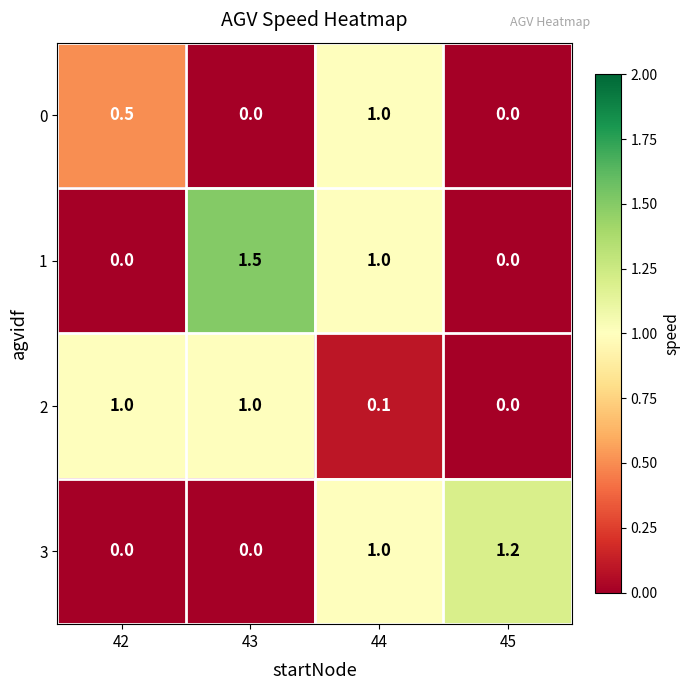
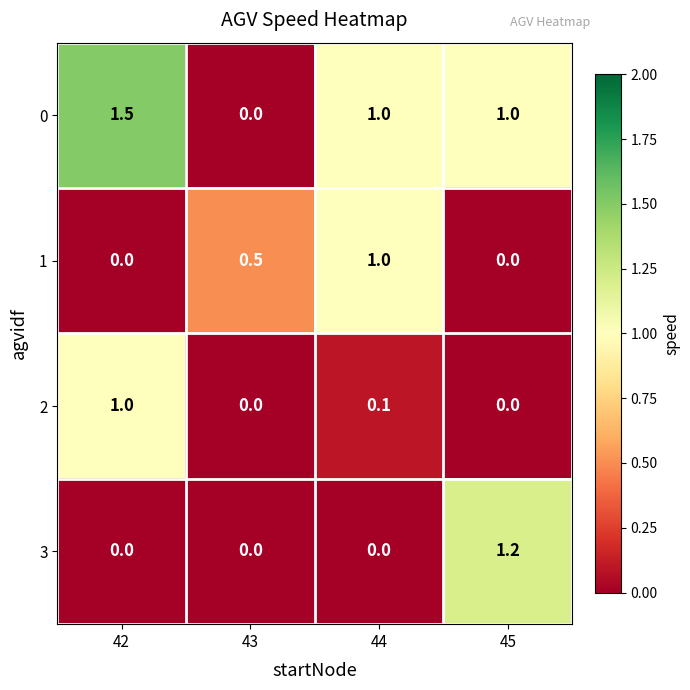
  {
    "0": {
-     "42": 0.5,
+     "42": 1.5,
      "43": 0.0,
      "44": 1.0,
-     "45": 0.0
+     "45": 1.0
    },
    "1": {
      "42": 0.0,
-     "43": 1.5,
+     "43": 0.5,
      "44": 1.0,
      "45": 0.0
    },
    "2": {
      "42": 1.0,
-     "43": 1.0,
+     "43": 0.0,
      "44": 0.1,
      "45": 0.0
    },
    "3": {
      "42": 0.0,
      "43": 0.0,
-     "44": 1.0,
+     "44": 0.0,
      "45": 1.2
    }
  }
